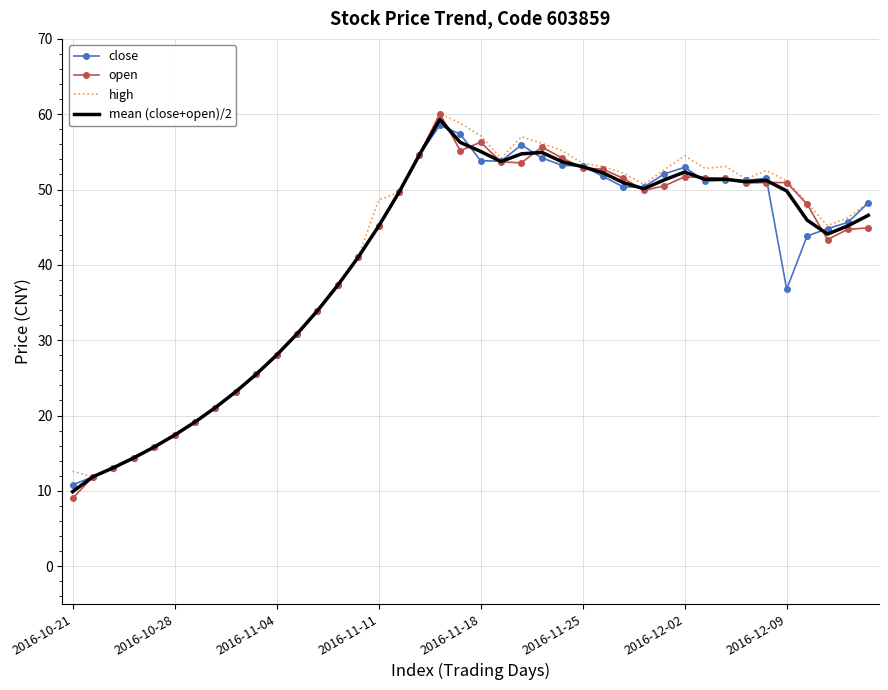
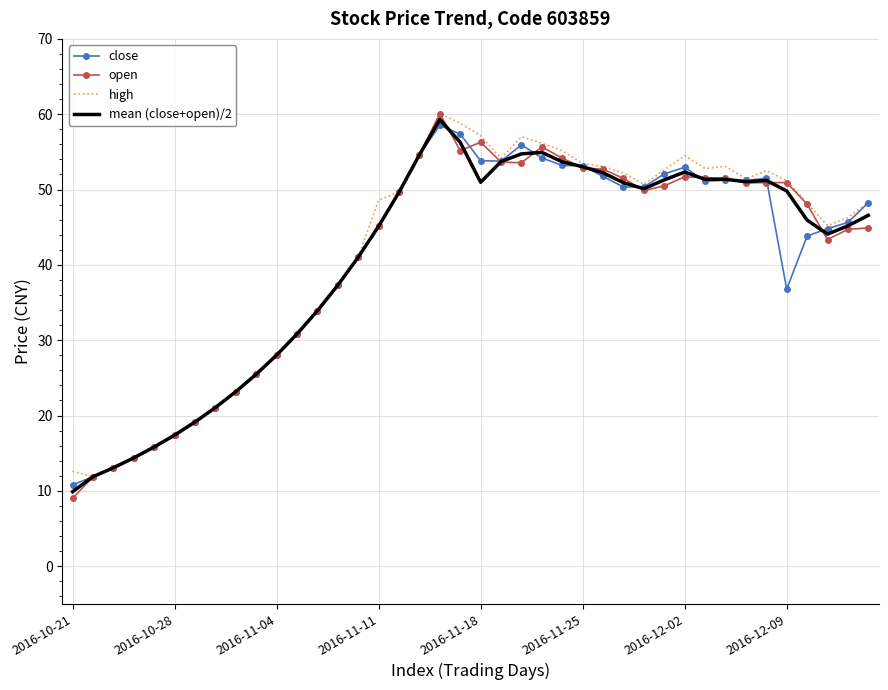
  {
    "close": {
      "2016-10-21": 11,
      "2016-11-18": 54,
      "2016-12-02": 53,
      "2016-12-09": 37
    },
    "open": {
      "2016-10-21": 9,
      "2016-11-18": 56,
      "2016-12-02": 52
    },
    "high": {
      "2016-10-21": 13,
      "2016-11-11": 49,
      "2016-11-18": 57,
      "2016-12-02": 54
    },
    "mean (close+open)/2": {
      "2016-10-21": 10,
-     "2016-11-18": 55,
+     "2016-11-18": 51,
      "2016-12-02": 52,
      "2016-12-09": 50
    }
  }
